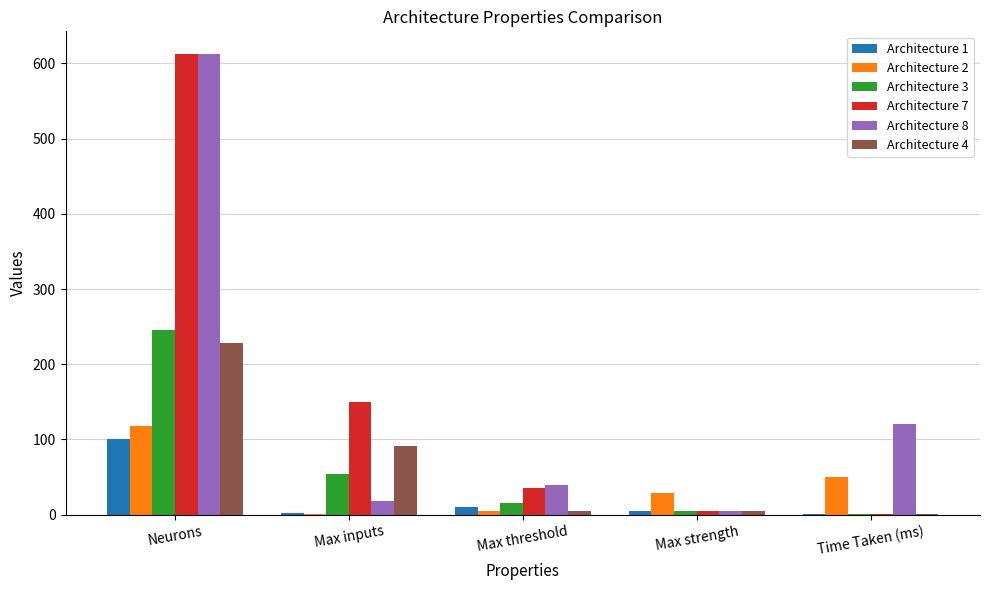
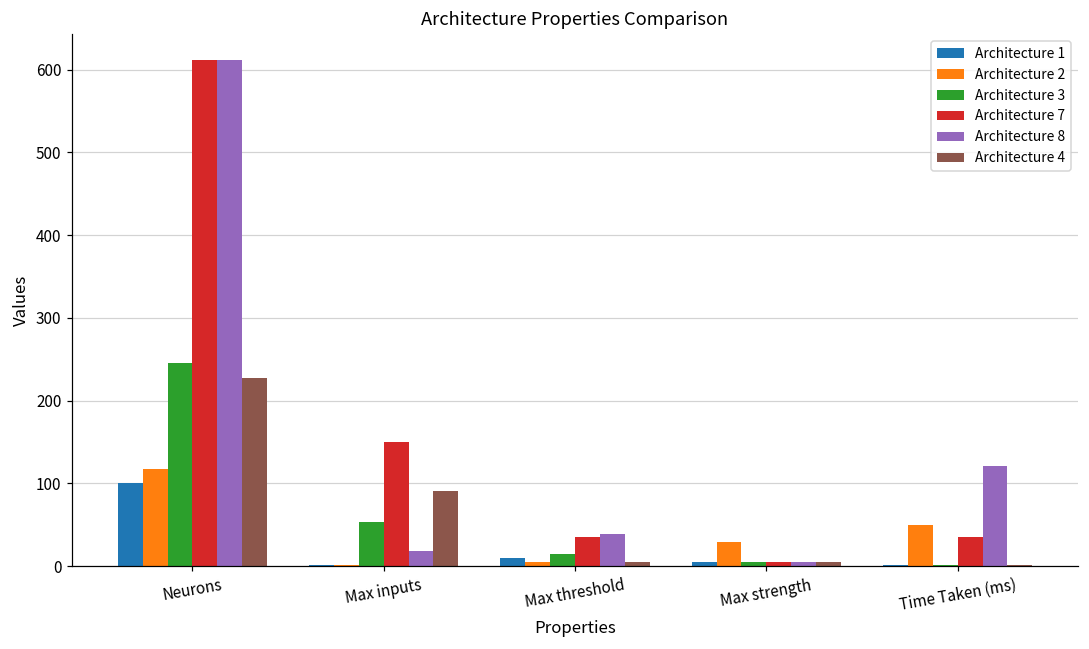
  {
    "Architecture 1": {
      "Neurons": 100,
      "Max threshold": 10,
      "Max strength": 10
    },
    "Architecture 2": {
      "Neurons": 120,
      "Max threshold": 10,
      "Max strength": 30,
      "Time Taken (ms)": 50
    },
    "Architecture 3": {
      "Neurons": 250,
      "Max inputs": 50,
      "Max threshold": 20,
      "Max strength": 10
    },
    "Architecture 7": {
      "Neurons": 610,
      "Max inputs": 150,
      "Max threshold": 40,
      "Max strength": 10,
-     "Time Taken (ms)": 0
+     "Time Taken (ms)": 40
    },
    "Architecture 8": {
      "Neurons": 610,
      "Max inputs": 20,
      "Max threshold": 40,
      "Max strength": 10,
      "Time Taken (ms)": 120
    },
    "Architecture 4": {
      "Neurons": 230,
      "Max inputs": 90,
      "Max threshold": 10,
      "Max strength": 10
    }
  }
